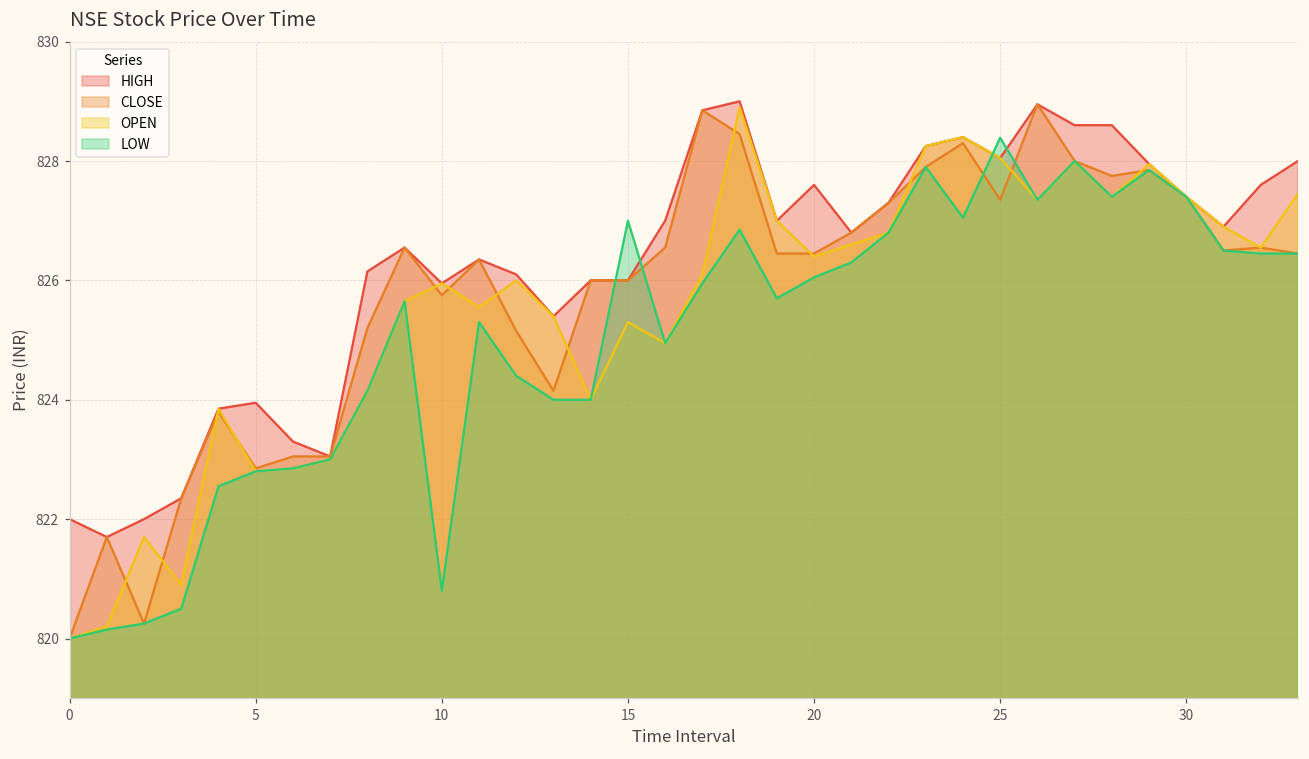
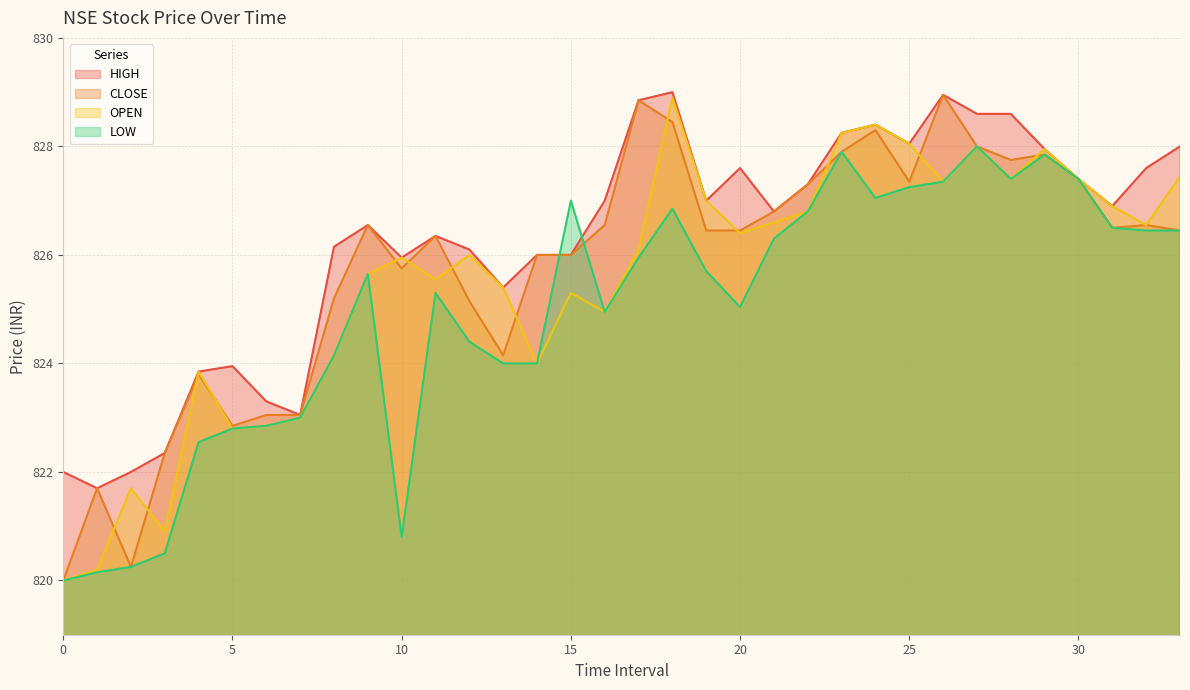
  {
    "LOW": {
      "10": 820.8,
      "15": 827.0,
-     "20": 826.1,
-     "25": 828.4
+     "20": 825.0,
+     "25": 827.3
    }
  }
